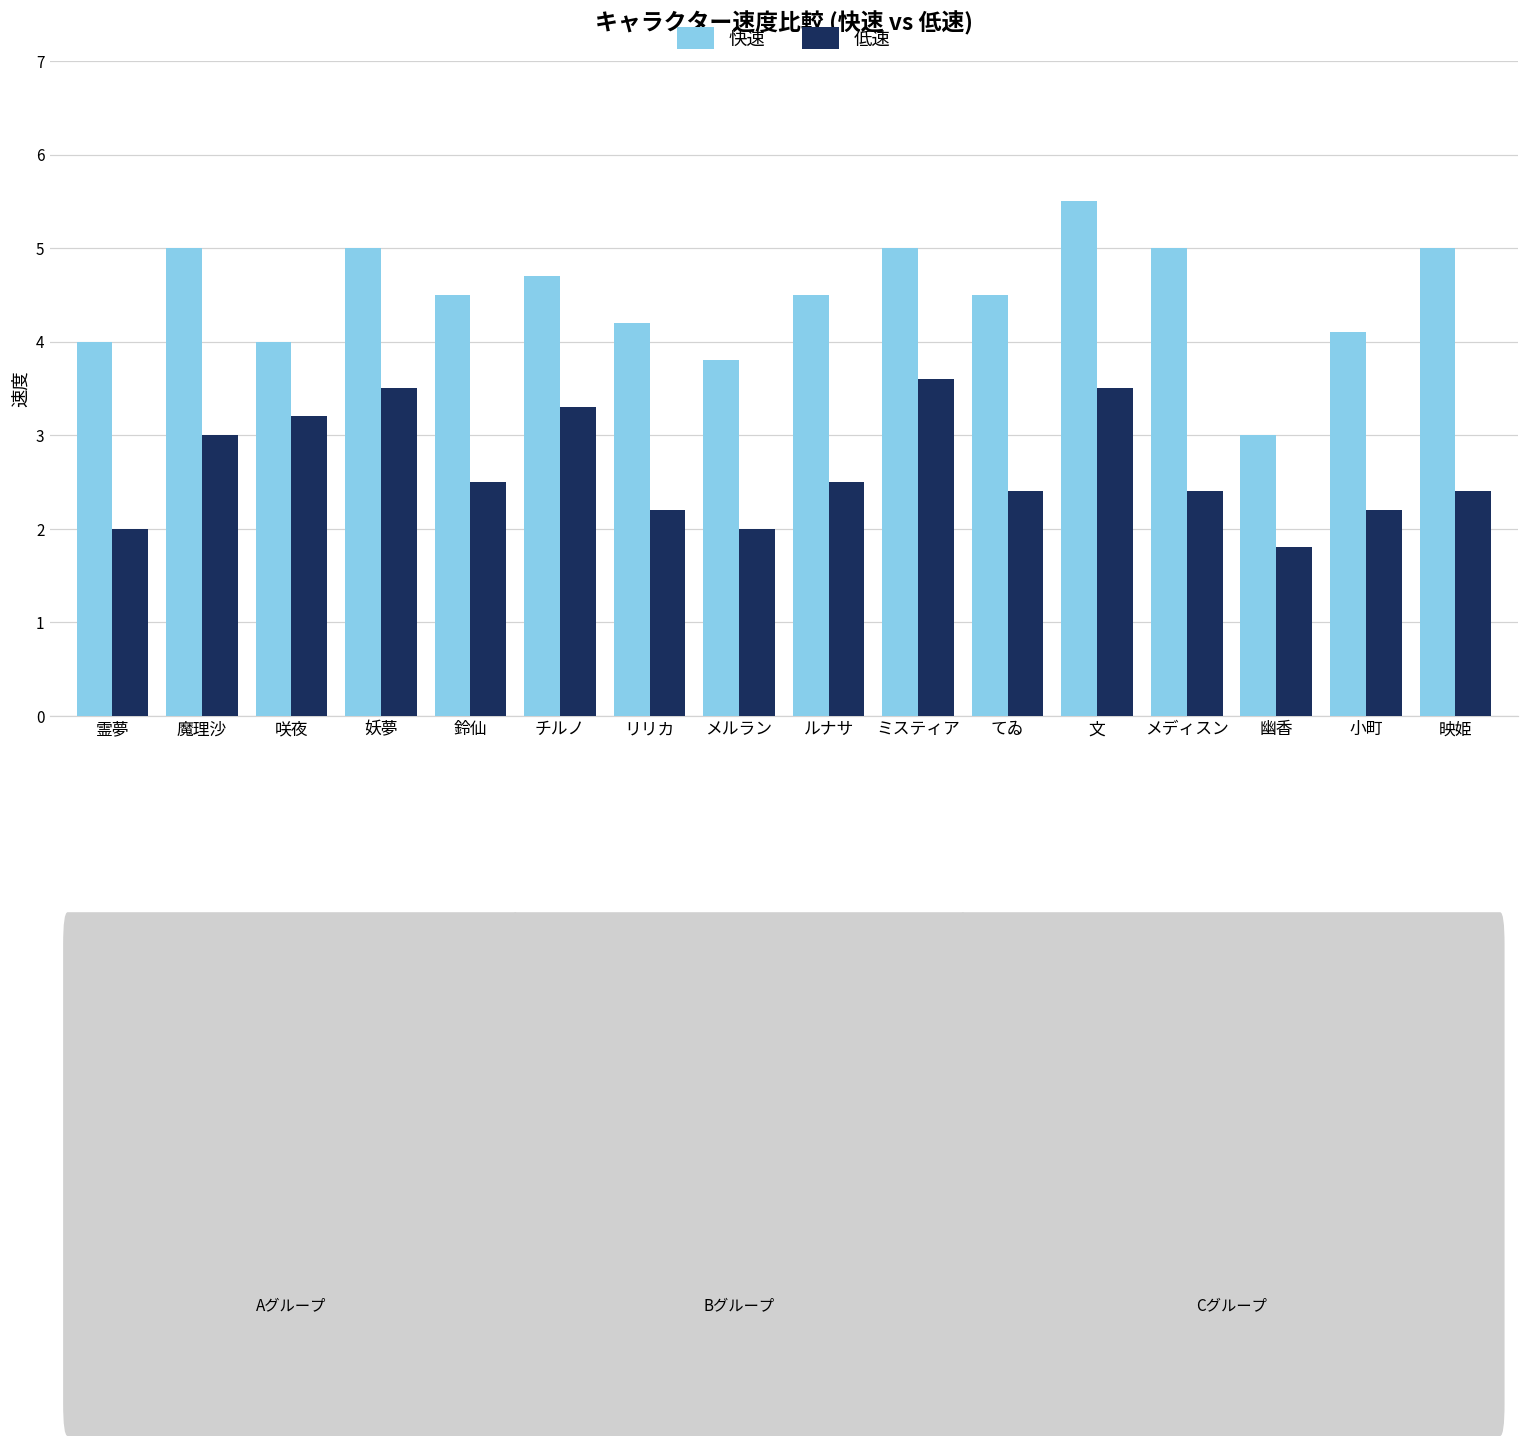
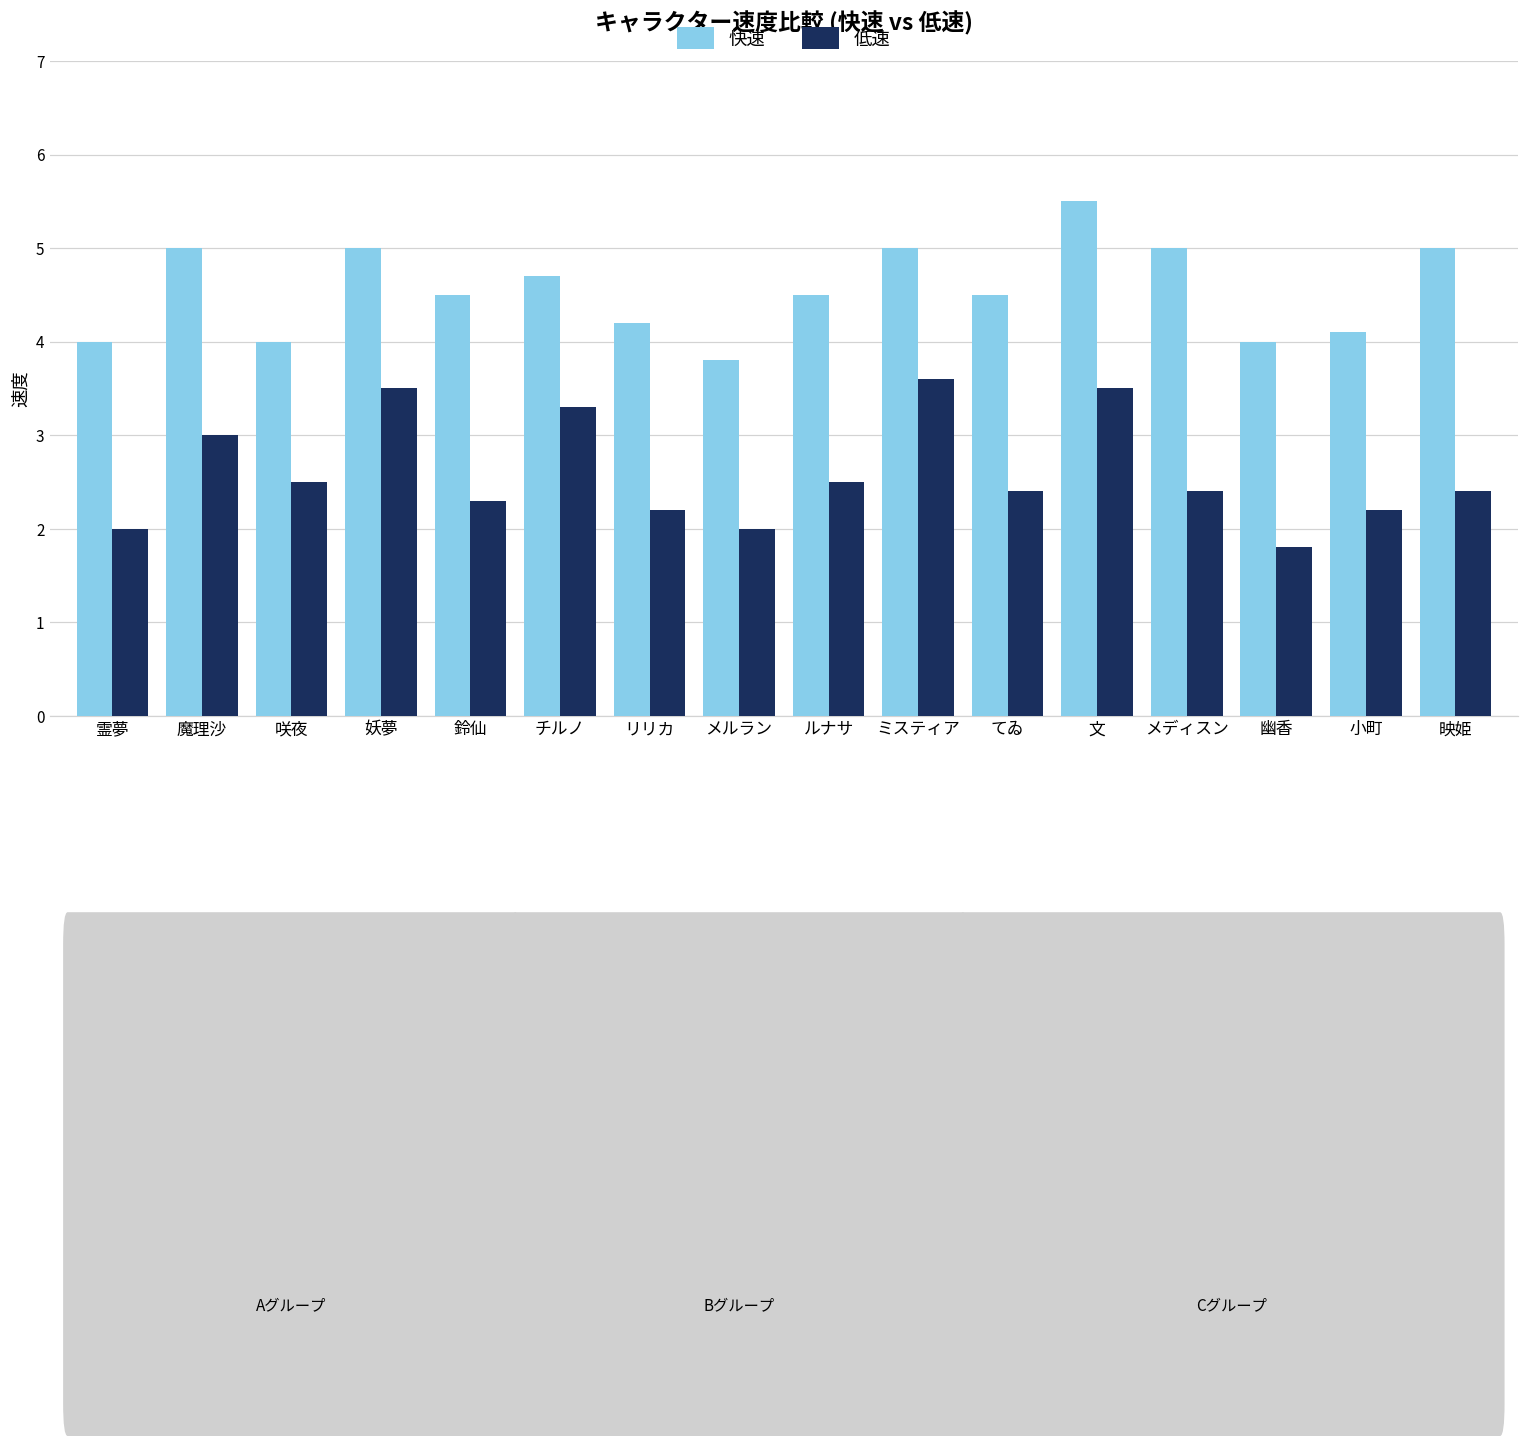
  {
    "快速": {
      "霊夢": 4,
      "魔理沙": 5,
      "咲夜": 4,
      "妖夢": 5,
      "鈴仙": 4.5,
      "チルノ": 4.7,
      "リリカ": 4.2,
      "メルラン": 3.8,
      "ルナサ": 4.5,
      "ミスティア": 5,
      "てゐ": 4.5,
      "文": 5.5,
      "メディスン": 5,
-     "幽香": 3,
+     "幽香": 4,
      "小町": 4.1,
      "映姫": 5
    },
    "低速": {
      "霊夢": 2.0,
      "魔理沙": 3.0,
-     "咲夜": 3.2,
+     "咲夜": 2.5,
      "妖夢": 3.5,
-     "鈴仙": 2.5,
+     "鈴仙": 2.3,
      "チルノ": 3.3,
      "リリカ": 2.2,
      "メルラン": 2.0,
      "ルナサ": 2.5,
      "ミスティア": 3.6,
      "てゐ": 2.4,
      "文": 3.5,
      "メディスン": 2.4,
      "幽香": 1.8,
      "小町": 2.2,
      "映姫": 2.4
    }
  }
